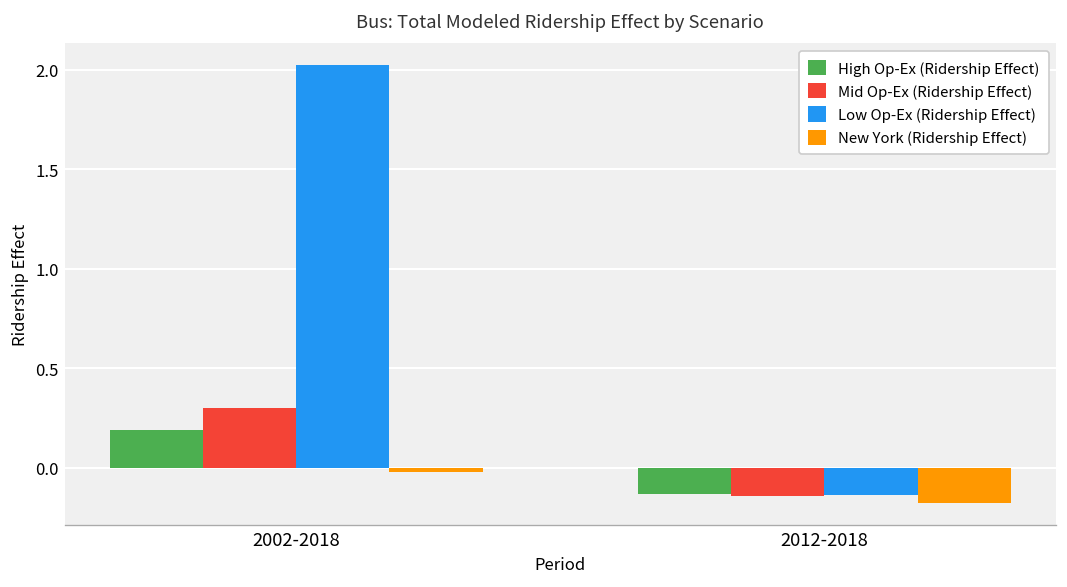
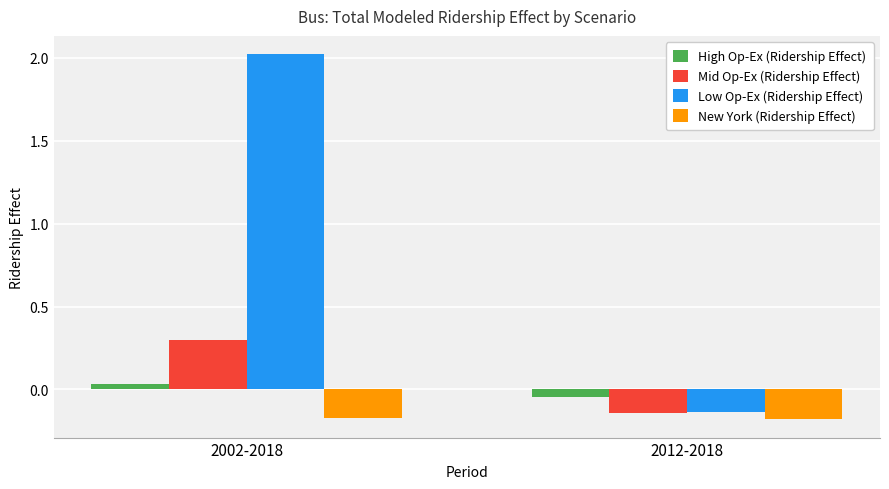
  {
    "High Op-Ex (Ridership Effect)": {
-     "2002-2018": 0.19,
-     "2012-2018": -0.13
+     "2002-2018": 0.03,
+     "2012-2018": -0.05
    },
    "Mid Op-Ex (Ridership Effect)": {
      "2002-2018": 0.30,
      "2012-2018": -0.14
    },
    "Low Op-Ex (Ridership Effect)": {
      "2002-2018": 2.02,
      "2012-2018": -0.14
    },
    "New York (Ridership Effect)": {
-     "2002-2018": -0.02,
+     "2002-2018": -0.17,
      "2012-2018": -0.18
    }
  }
